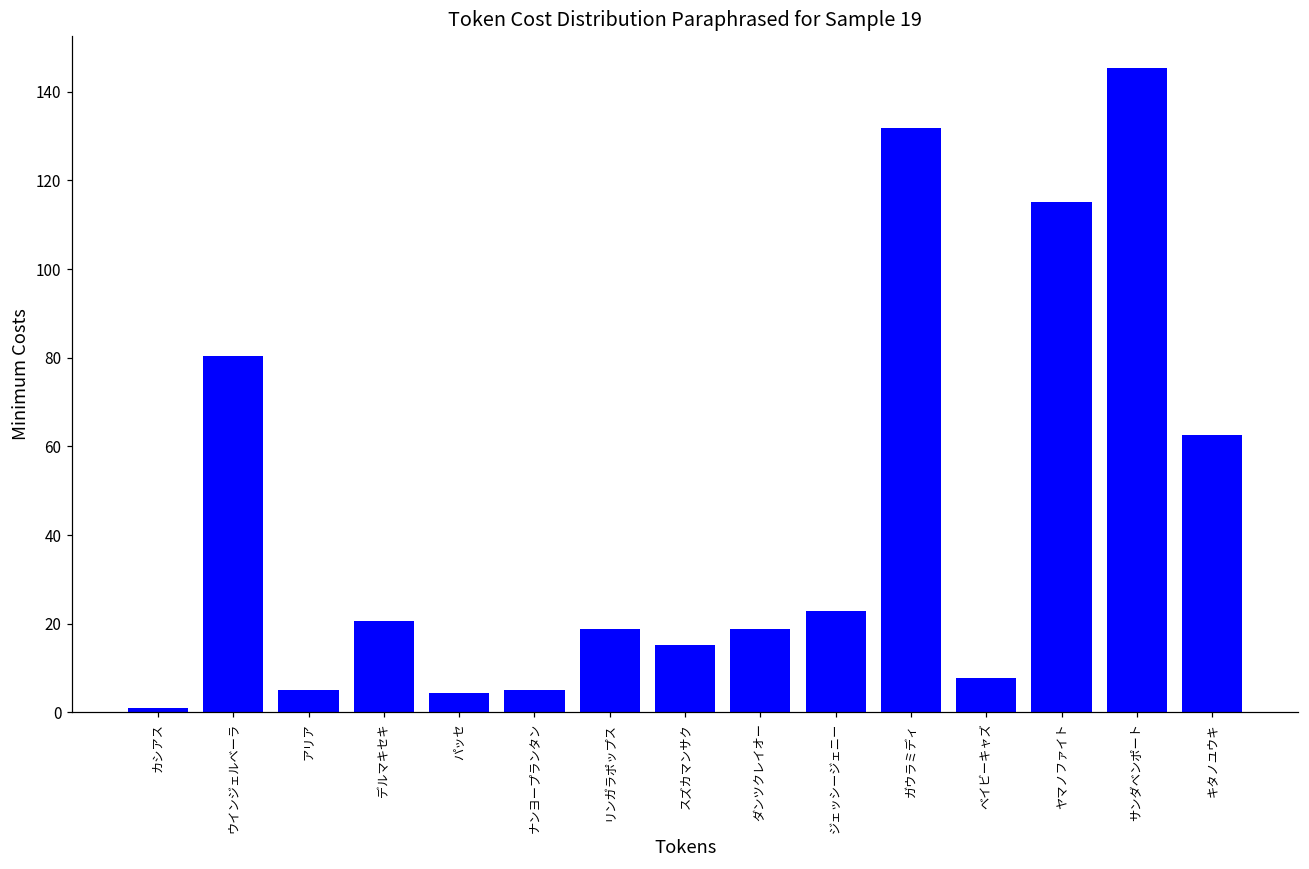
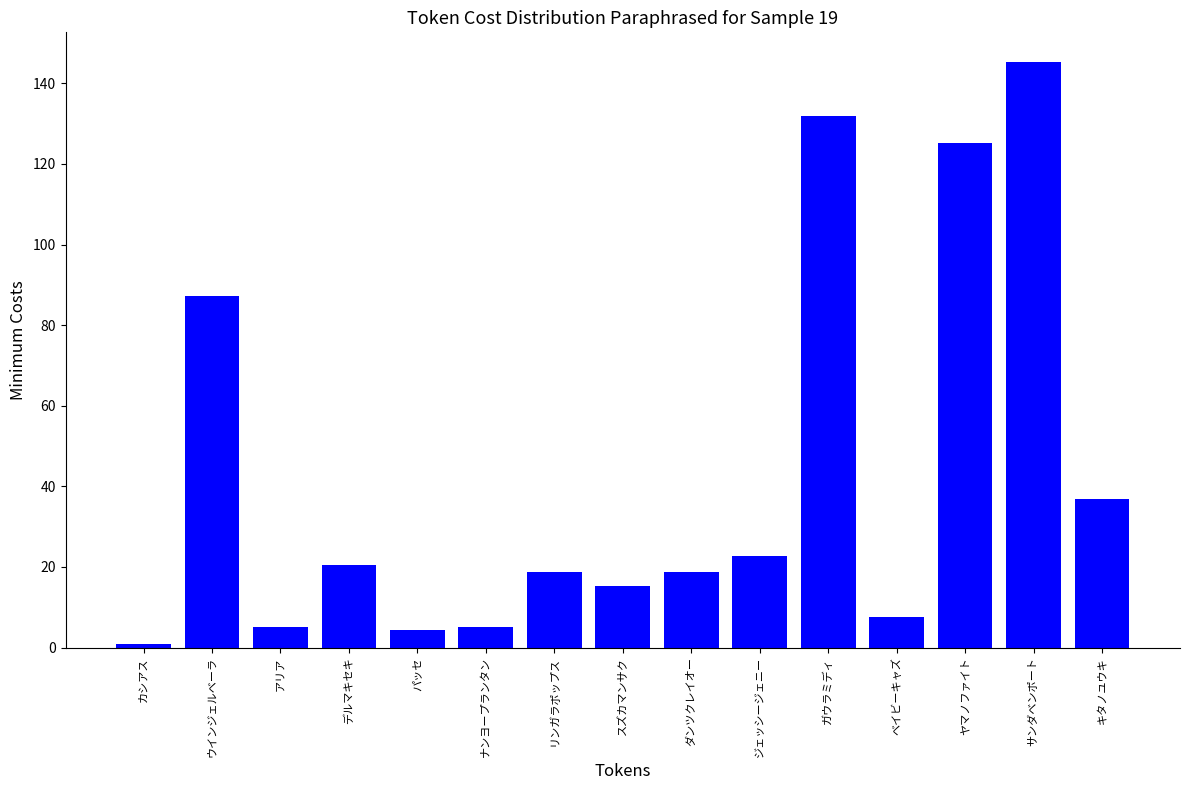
  {
    "カシアス": 1,
-   "ウインジェルベーラ": 80,
+   "ウインジェルベーラ": 87,
    "アリア": 5,
    "デルマキセキ": 21,
    "パッセ": 4,
    "ナンヨープランタン": 5,
    "リンガラポップス": 19,
    "スズカマンサク": 15,
    "ダンツクレイオー": 19,
    "ジェッシージェニー": 23,
    "ガウラミディ": 132,
    "ベイビーキャズ": 8,
-   "ヤマノファイト": 115,
+   "ヤマノファイト": 125,
    "サンダベンポート": 145,
-   "キタノユウキ": 63
+   "キタノユウキ": 37
  }
